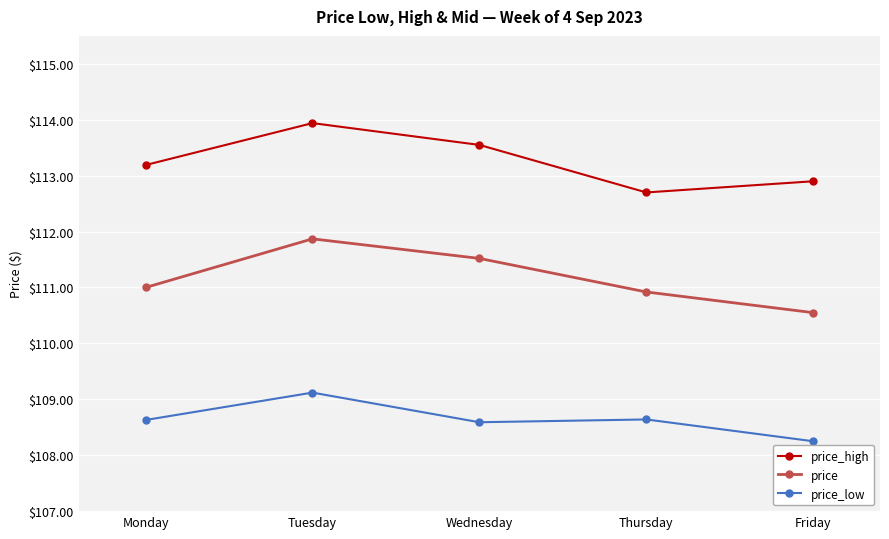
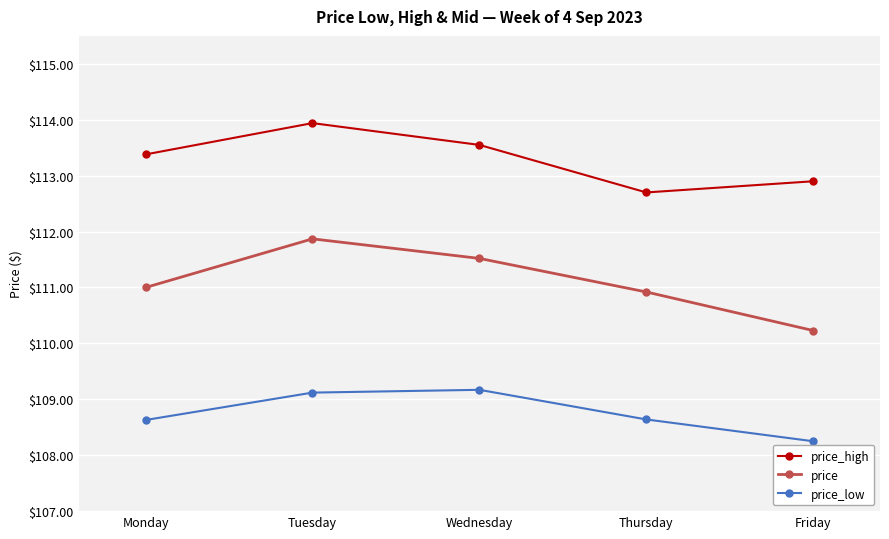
  {
    "price_high": {
-     "Monday": "$113.2",
+     "Monday": "$113.4",
      "Tuesday": "$113.9",
      "Wednesday": "$113.6",
      "Thursday": "$112.7",
      "Friday": "$112.9"
    },
    "price": {
      "Monday": "$111.0",
      "Tuesday": "$111.9",
      "Wednesday": "$111.5",
      "Thursday": "$110.9",
-     "Friday": "$110.6"
+     "Friday": "$110.2"
    },
    "price_low": {
      "Monday": "$108.6",
      "Tuesday": "$109.1",
-     "Wednesday": "$108.6",
+     "Wednesday": "$109.2",
      "Thursday": "$108.6",
      "Friday": "$108.3"
    }
  }
